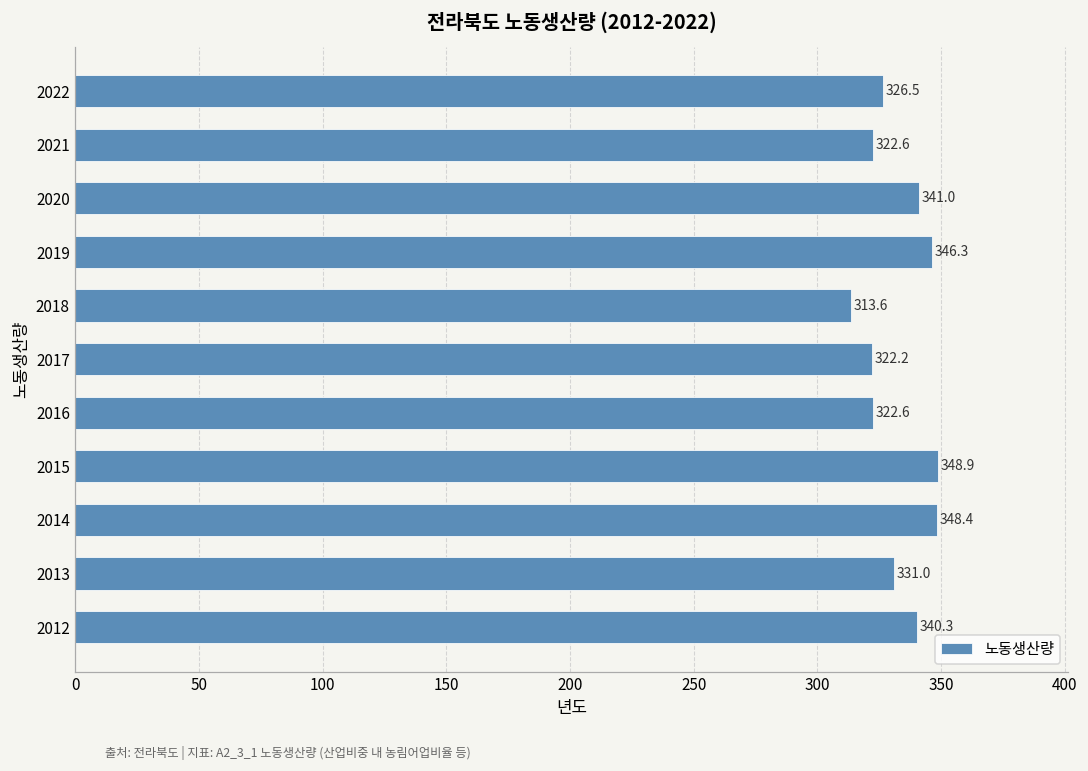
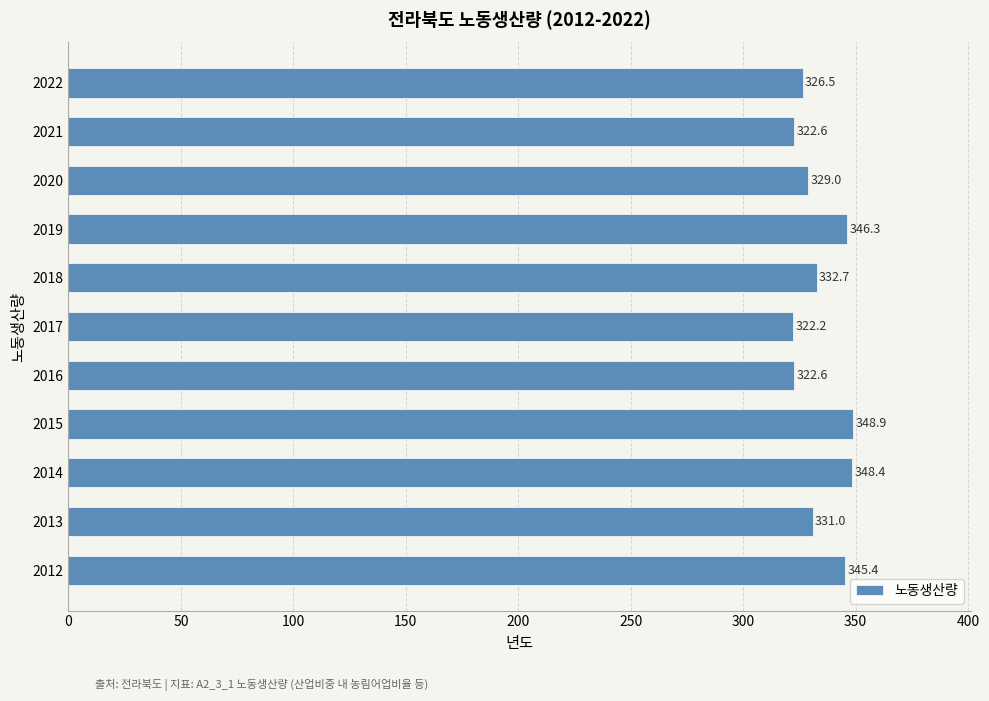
  {
    "2022": 326.5,
    "2021": 322.6,
-   "2020": 341.0,
+   "2020": 329.0,
    "2019": 346.3,
-   "2018": 313.6,
+   "2018": 332.7,
    "2017": 322.2,
    "2016": 322.6,
    "2015": 348.9,
    "2014": 348.4,
    "2013": 331.0,
-   "2012": 340.3
+   "2012": 345.4
  }
